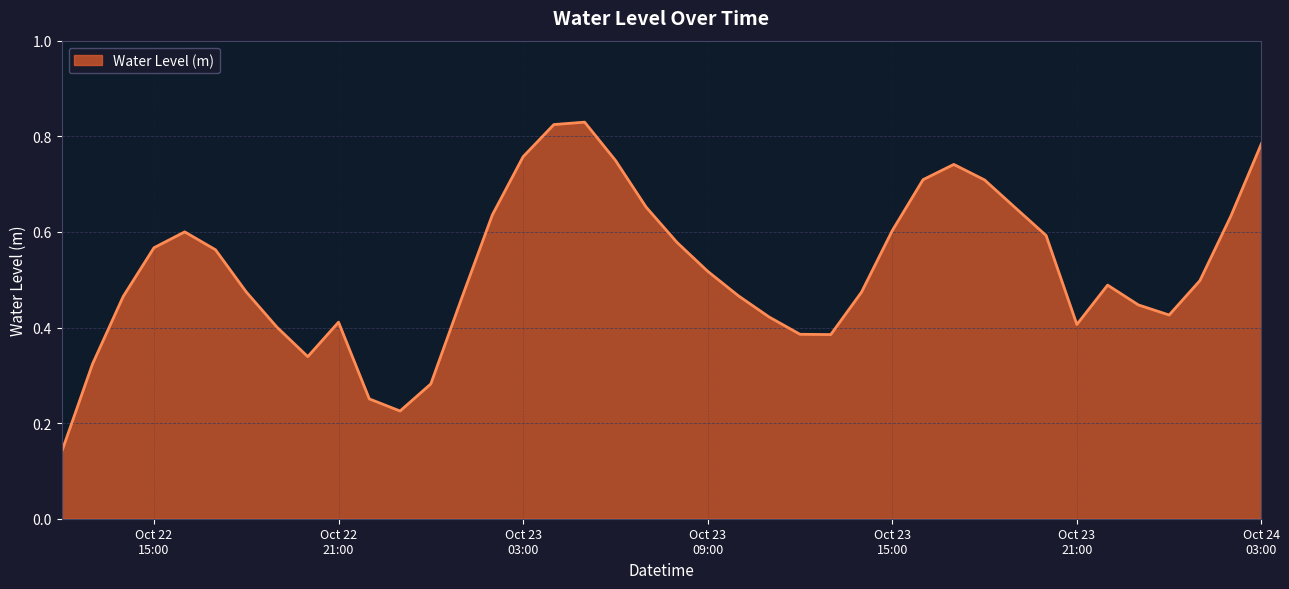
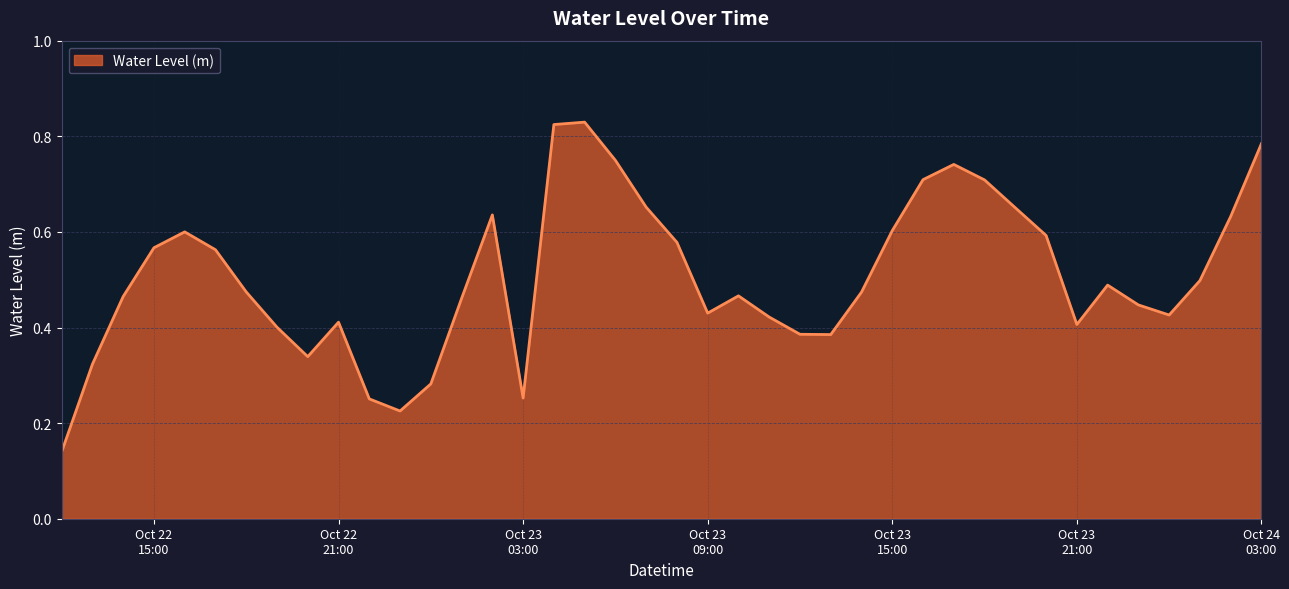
  {
    "Oct 22 15:00": 0.57,
    "Oct 22 21:00": 0.41,
-   "Oct 23 03:00": 0.76,
-   "Oct 23 09:00": 0.52,
+   "Oct 23 03:00": 0.25,
+   "Oct 23 09:00": 0.43,
    "Oct 23 15:00": 0.60,
    "Oct 23 21:00": 0.41,
    "Oct 24 03:00": 0.78
  }
